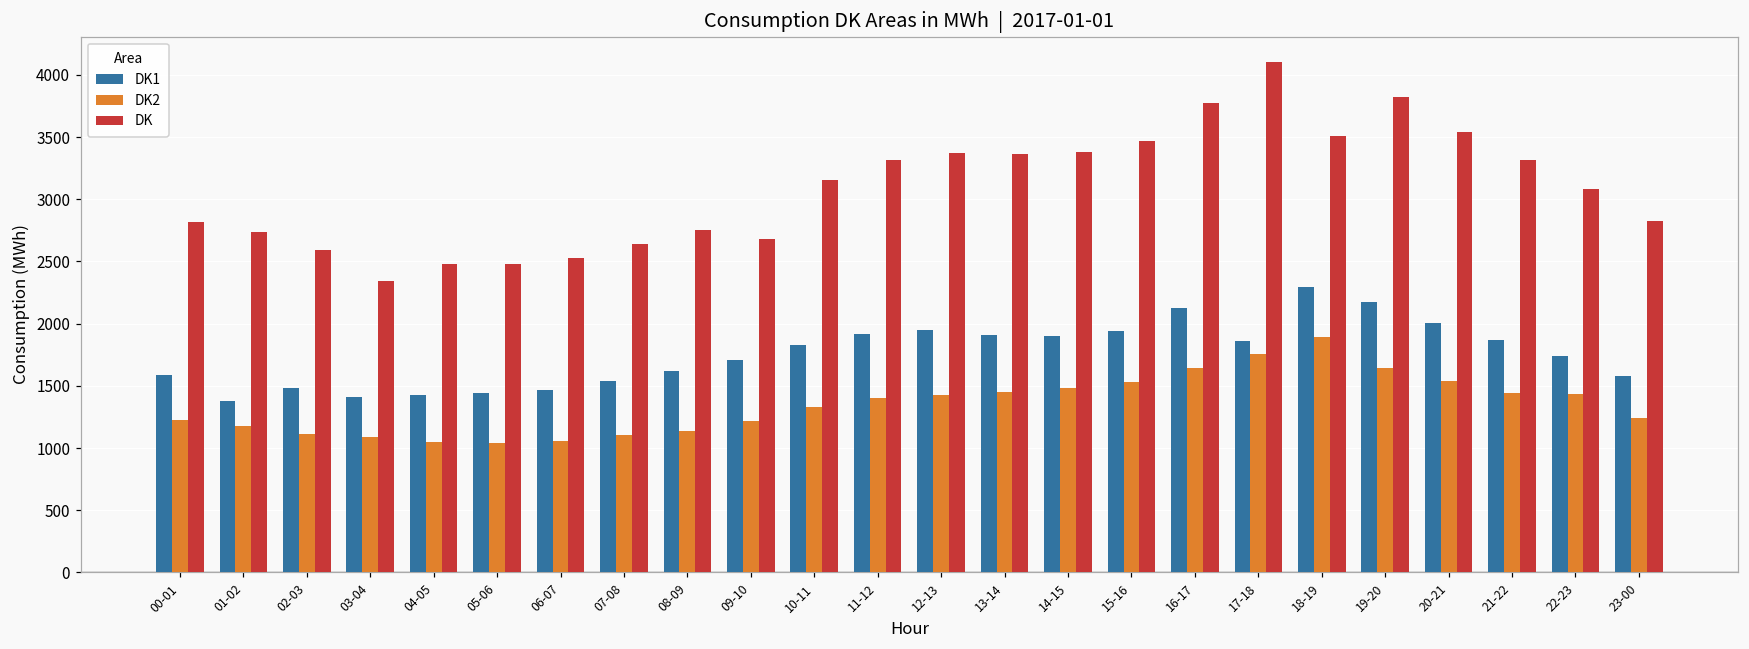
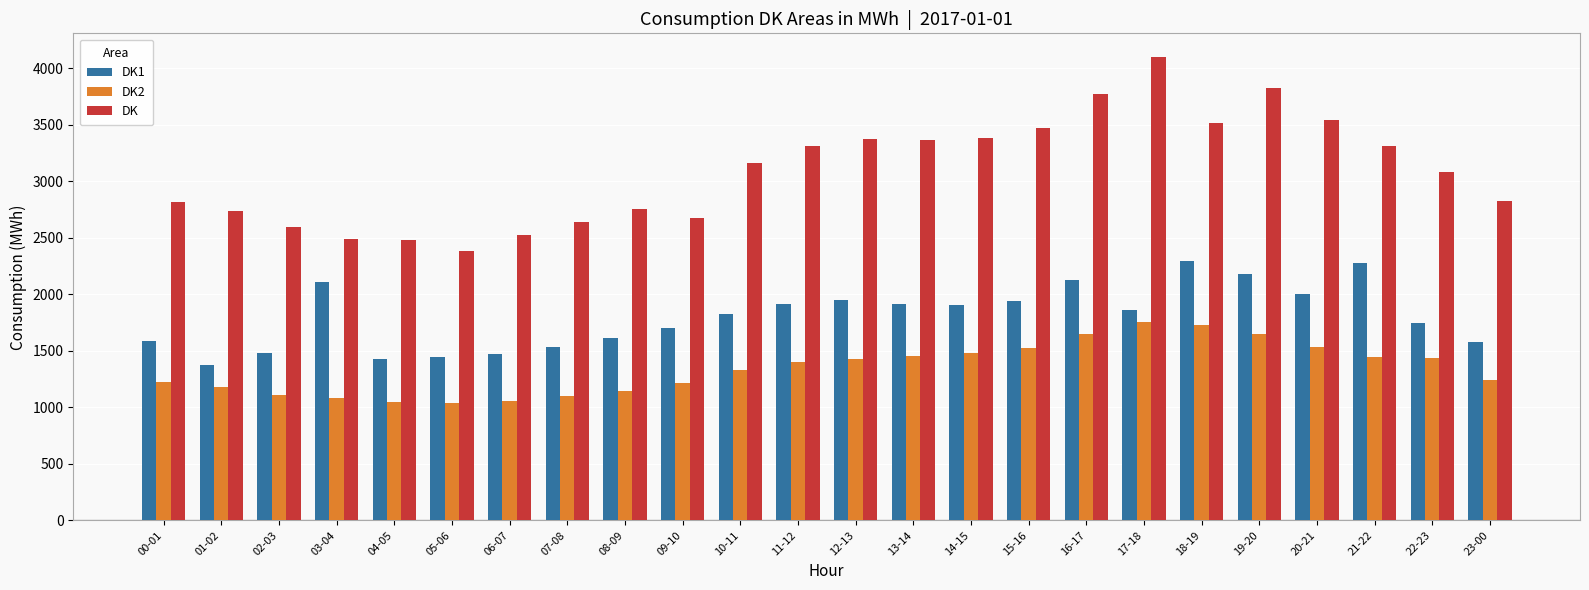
  {
    "DK1": {
      "00-01": 1590,
      "01-02": 1380,
      "02-03": 1480,
-     "03-04": 1410,
+     "03-04": 2110,
      "04-05": 1430,
      "05-06": 1440,
      "06-07": 1470,
      "07-08": 1540,
      "08-09": 1620,
      "09-10": 1700,
      "10-11": 1830,
      "11-12": 1910,
      "12-13": 1950,
      "13-14": 1910,
      "14-15": 1900,
      "15-16": 1940,
      "16-17": 2130,
      "17-18": 1860,
      "18-19": 2300,
      "19-20": 2180,
      "20-21": 2010,
-     "21-22": 1870,
+     "21-22": 2280,
      "22-23": 1740,
      "23-00": 1580
    },
    "DK2": {
      "00-01": 1230,
      "01-02": 1180,
      "02-03": 1110,
      "03-04": 1090,
      "04-05": 1050,
      "05-06": 1040,
      "06-07": 1060,
      "07-08": 1100,
      "08-09": 1140,
      "09-10": 1220,
      "10-11": 1330,
      "11-12": 1400,
      "12-13": 1420,
      "13-14": 1450,
      "14-15": 1480,
      "15-16": 1530,
      "16-17": 1650,
      "17-18": 1760,
-     "18-19": 1900,
+     "18-19": 1730,
      "19-20": 1640,
      "20-21": 1540,
      "21-22": 1440,
      "22-23": 1430,
      "23-00": 1240
    },
    "DK": {
      "00-01": 2820,
      "01-02": 2740,
      "02-03": 2600,
-     "03-04": 2350,
+     "03-04": 2490,
      "04-05": 2480,
-     "05-06": 2480,
+     "05-06": 2380,
      "06-07": 2530,
      "07-08": 2640,
      "08-09": 2760,
      "09-10": 2680,
      "10-11": 3160,
      "11-12": 3320,
      "12-13": 3370,
      "13-14": 3360,
      "14-15": 3380,
      "15-16": 3470,
      "16-17": 3770,
      "17-18": 4100,
      "18-19": 3510,
      "19-20": 3820,
      "20-21": 3540,
      "21-22": 3320,
      "22-23": 3080,
      "23-00": 2820
    }
  }
